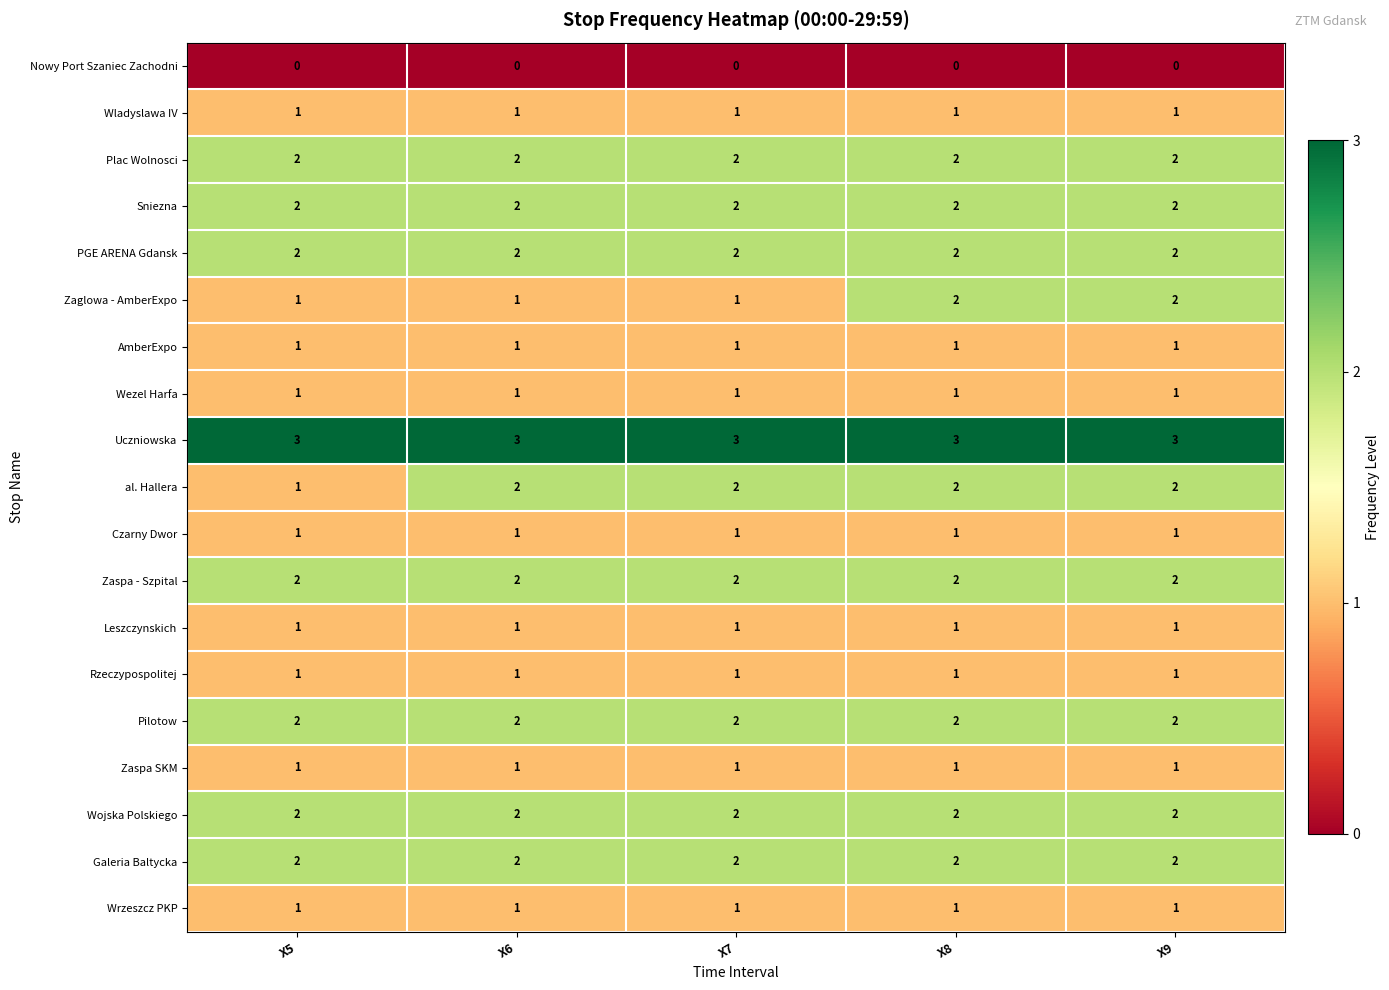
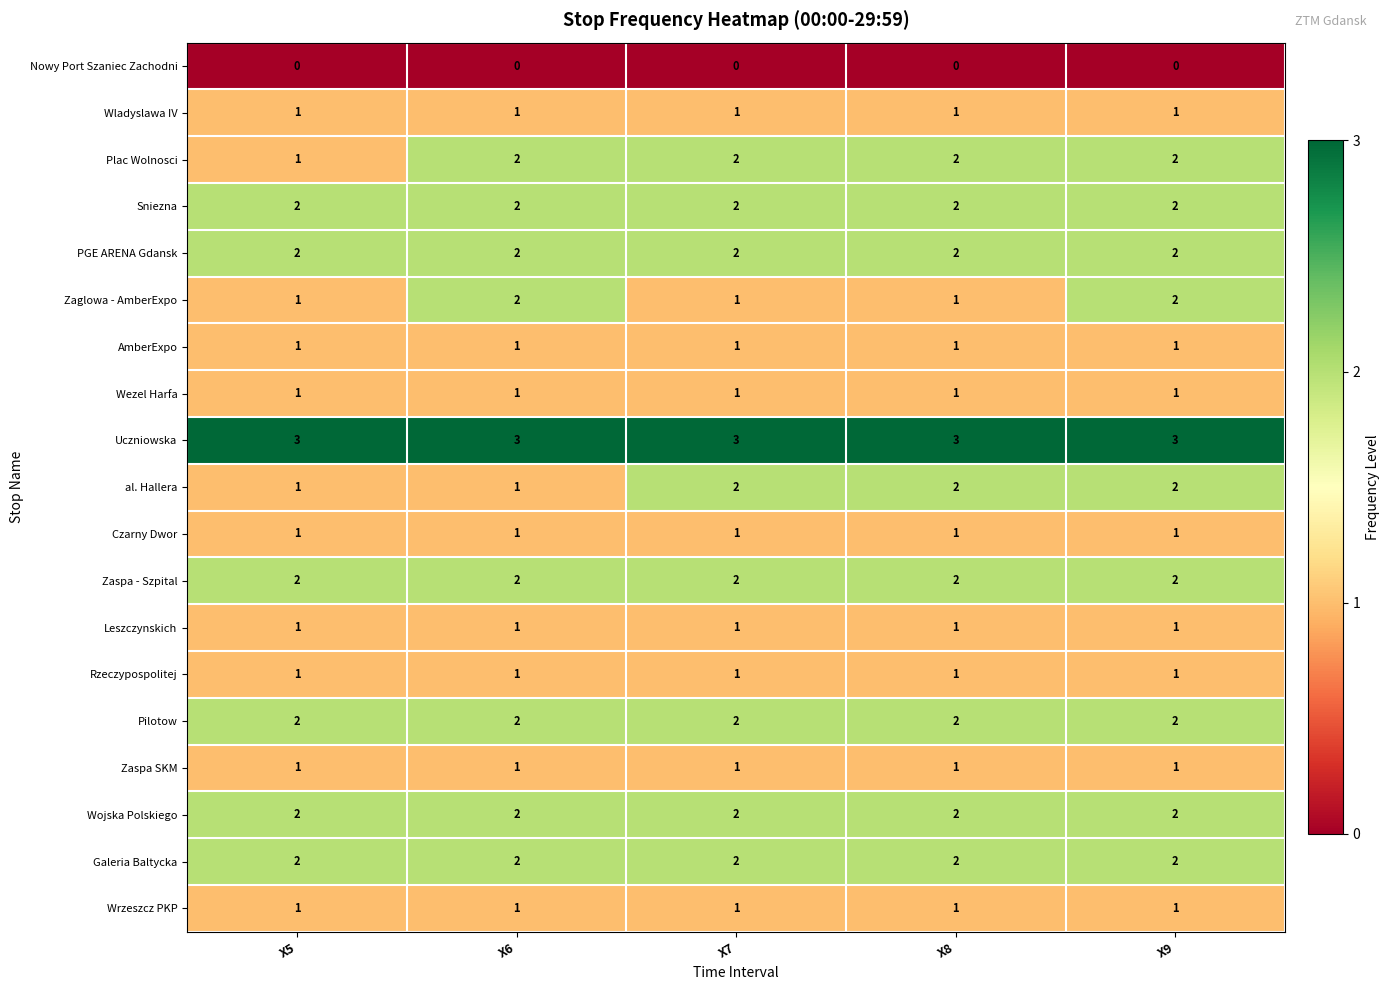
  {
    "Nowy Port Szaniec Zachodni": {
      "X5": 0,
      "X6": 0,
      "X7": 0,
      "X8": 0,
      "X9": 0
    },
    "Wladyslawa IV": {
      "X5": 1,
      "X6": 1,
      "X7": 1,
      "X8": 1,
      "X9": 1
    },
    "Plac Wolnosci": {
-     "X5": 2,
+     "X5": 1,
      "X6": 2,
      "X7": 2,
      "X8": 2,
      "X9": 2
    },
    "Sniezna": {
      "X5": 2,
      "X6": 2,
      "X7": 2,
      "X8": 2,
      "X9": 2
    },
    "PGE ARENA Gdansk": {
      "X5": 2,
      "X6": 2,
      "X7": 2,
      "X8": 2,
      "X9": 2
    },
    "Zaglowa - AmberExpo": {
      "X5": 1,
-     "X6": 1,
+     "X6": 2,
      "X7": 1,
-     "X8": 2,
+     "X8": 1,
      "X9": 2
    },
    "AmberExpo": {
      "X5": 1,
      "X6": 1,
      "X7": 1,
      "X8": 1,
      "X9": 1
    },
    "Wezel Harfa": {
      "X5": 1,
      "X6": 1,
      "X7": 1,
      "X8": 1,
      "X9": 1
    },
    "Uczniowska": {
      "X5": 3,
      "X6": 3,
      "X7": 3,
      "X8": 3,
      "X9": 3
    },
    "al. Hallera": {
      "X5": 1,
-     "X6": 2,
+     "X6": 1,
      "X7": 2,
      "X8": 2,
      "X9": 2
    },
    "Czarny Dwor": {
      "X5": 1,
      "X6": 1,
      "X7": 1,
      "X8": 1,
      "X9": 1
    },
    "Zaspa - Szpital": {
      "X5": 2,
      "X6": 2,
      "X7": 2,
      "X8": 2,
      "X9": 2
    },
    "Leszczynskich": {
      "X5": 1,
      "X6": 1,
      "X7": 1,
      "X8": 1,
      "X9": 1
    },
    "Rzeczypospolitej": {
      "X5": 1,
      "X6": 1,
      "X7": 1,
      "X8": 1,
      "X9": 1
    },
    "Pilotow": {
      "X5": 2,
      "X6": 2,
      "X7": 2,
      "X8": 2,
      "X9": 2
    },
    "Zaspa SKM": {
      "X5": 1,
      "X6": 1,
      "X7": 1,
      "X8": 1,
      "X9": 1
    },
    "Wojska Polskiego": {
      "X5": 2,
      "X6": 2,
      "X7": 2,
      "X8": 2,
      "X9": 2
    },
    "Galeria Baltycka": {
      "X5": 2,
      "X6": 2,
      "X7": 2,
      "X8": 2,
      "X9": 2
    },
    "Wrzeszcz PKP": {
      "X5": 1,
      "X6": 1,
      "X7": 1,
      "X8": 1,
      "X9": 1
    }
  }
